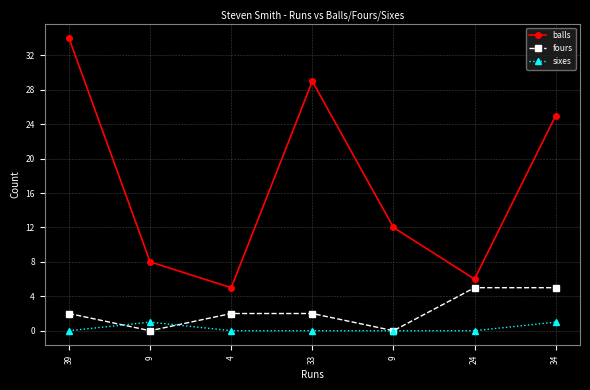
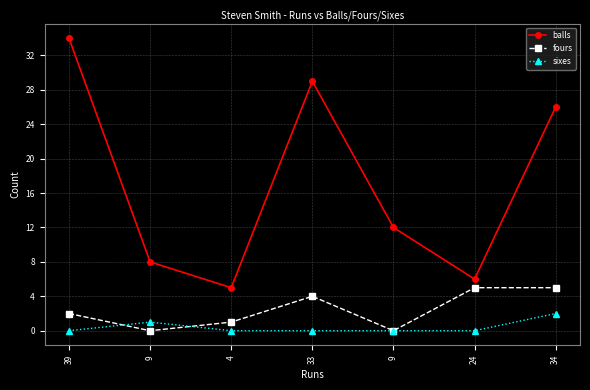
  {
    "balls": {
      "39": 34,
      "4": 5,
      "33": 29,
      "24": 6,
-     "34": 25
+     "34": 26
    },
    "fours": {
      "39": 2,
-     "4": 2,
-     "33": 2,
+     "4": 1,
+     "33": 4,
      "24": 5,
      "34": 5
    },
    "sixes": {
      "39": 0,
      "4": 0,
      "33": 0,
      "24": 0,
-     "34": 1
+     "34": 2
    }
  }
